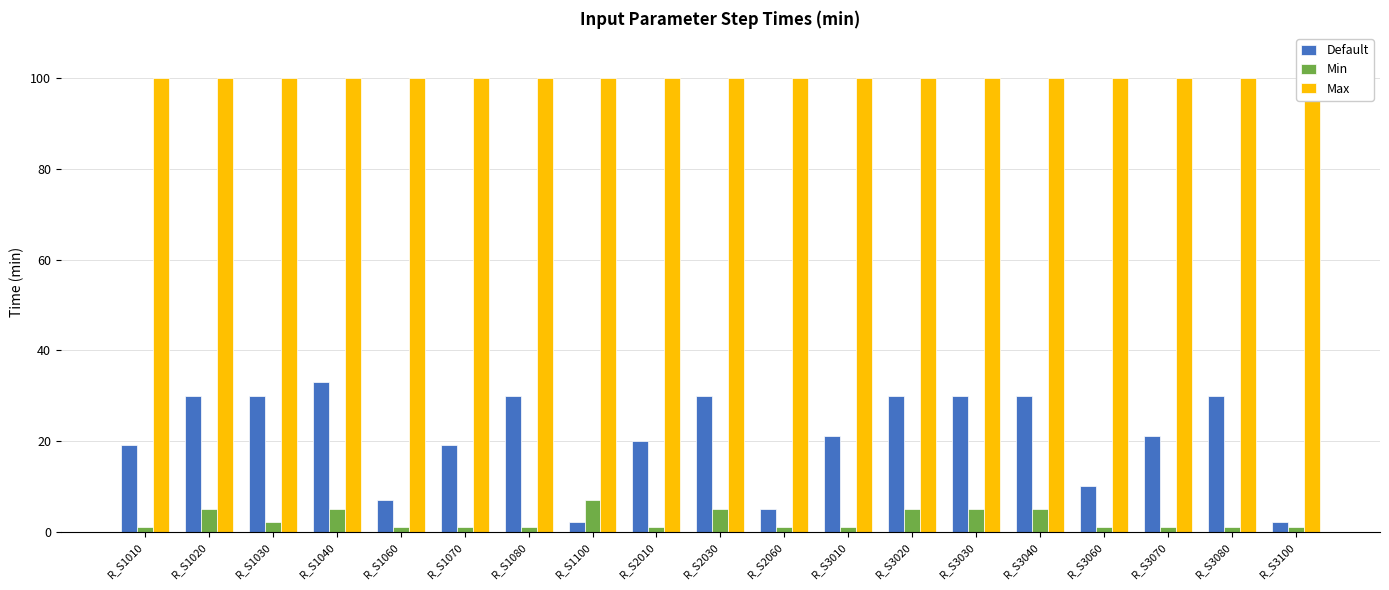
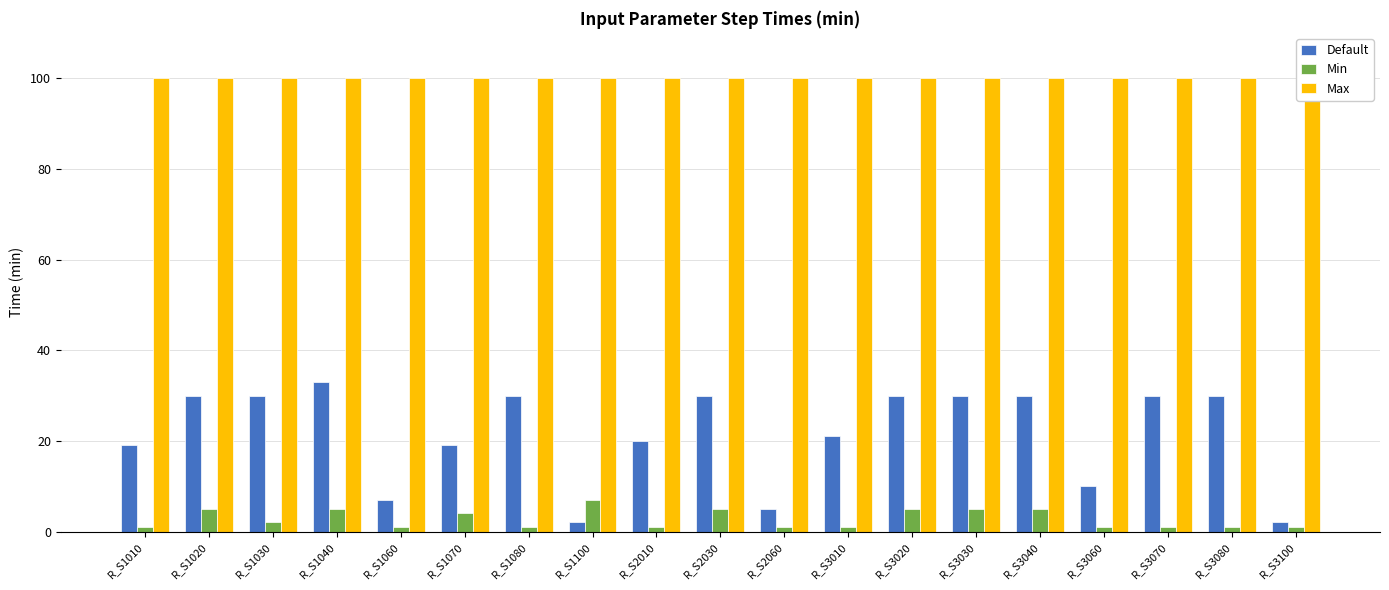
  {
    "Default": {
      "R_S1010": 19,
      "R_S1020": 30,
      "R_S1030": 30,
      "R_S1040": 33,
      "R_S1060": 7,
      "R_S1070": 19,
      "R_S1080": 30,
      "R_S1100": 2,
      "R_S2010": 20,
      "R_S2030": 30,
      "R_S2060": 5,
      "R_S3010": 21,
      "R_S3020": 30,
      "R_S3030": 30,
      "R_S3040": 30,
      "R_S3060": 10,
-     "R_S3070": 21,
+     "R_S3070": 30,
      "R_S3080": 30,
      "R_S3100": 2
    },
    "Min": {
      "R_S1010": 1,
      "R_S1020": 5,
      "R_S1030": 2,
      "R_S1040": 5,
      "R_S1060": 1,
-     "R_S1070": 1,
+     "R_S1070": 4,
      "R_S1080": 1,
      "R_S1100": 7,
      "R_S2010": 1,
      "R_S2030": 5,
      "R_S2060": 1,
      "R_S3010": 1,
      "R_S3020": 5,
      "R_S3030": 5,
      "R_S3040": 5,
      "R_S3060": 1,
      "R_S3070": 1,
      "R_S3080": 1,
      "R_S3100": 1
    },
    "Max": {
      "R_S1010": 100,
      "R_S1020": 100,
      "R_S1030": 100,
      "R_S1040": 100,
      "R_S1060": 100,
      "R_S1070": 100,
      "R_S1080": 100,
      "R_S1100": 100,
      "R_S2010": 100,
      "R_S2030": 100,
      "R_S2060": 100,
      "R_S3010": 100,
      "R_S3020": 100,
      "R_S3030": 100,
      "R_S3040": 100,
      "R_S3060": 100,
      "R_S3070": 100,
      "R_S3080": 100
    }
  }
